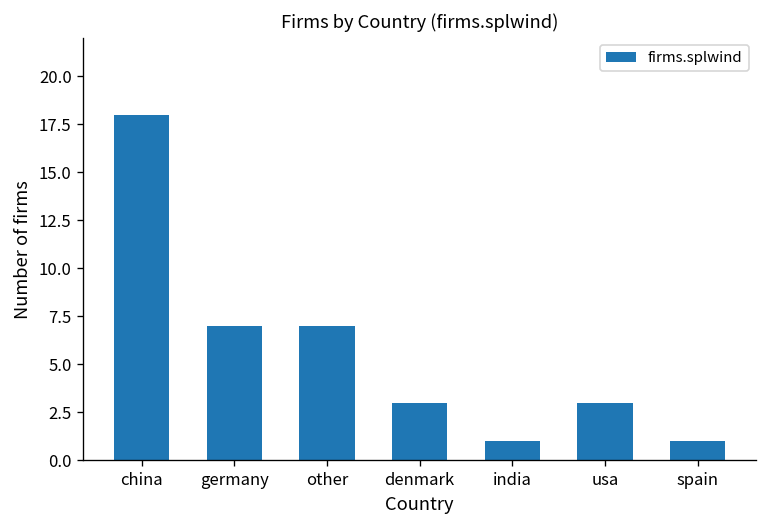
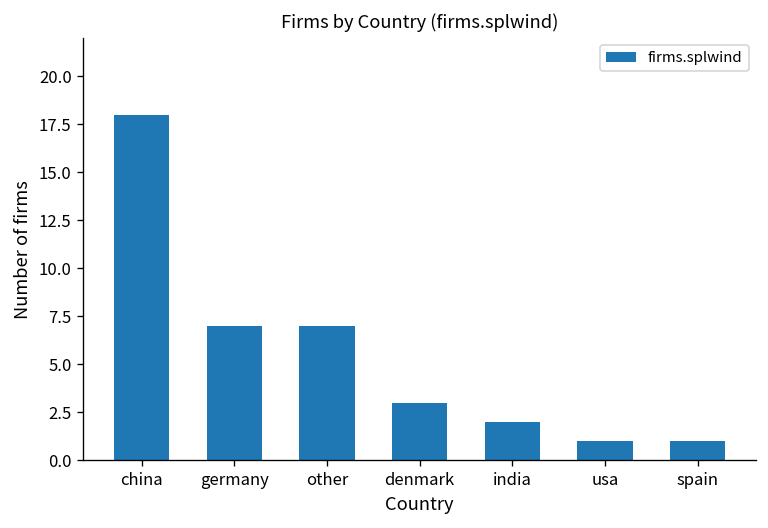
  {
    "china": 18,
    "germany": 7,
    "other": 7,
    "denmark": 3,
-   "india": 1,
-   "usa": 3,
+   "india": 2,
+   "usa": 1,
    "spain": 1
  }
